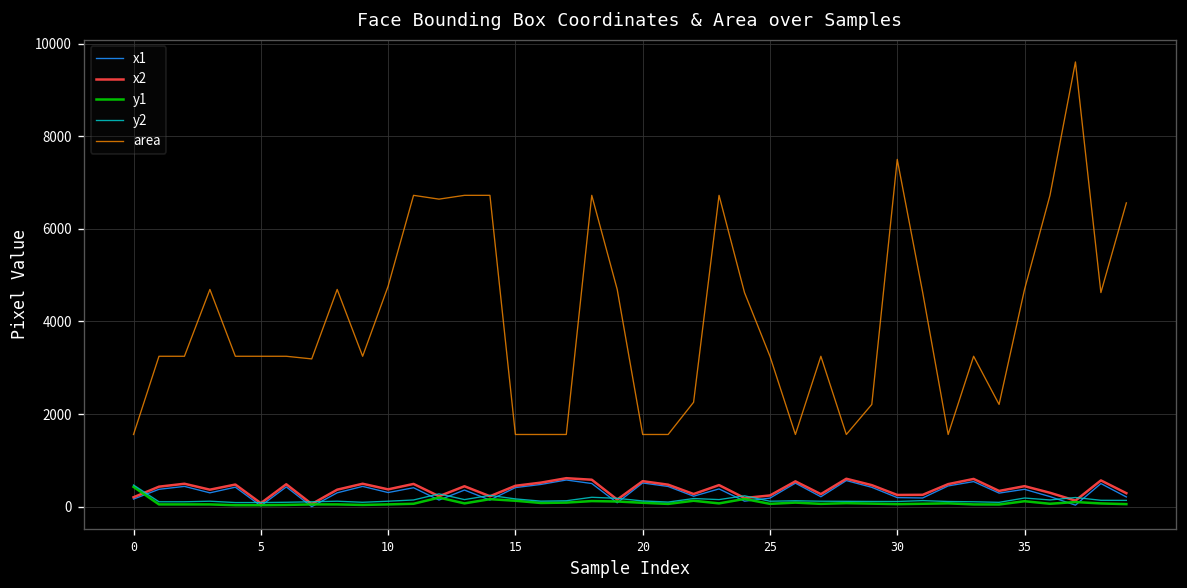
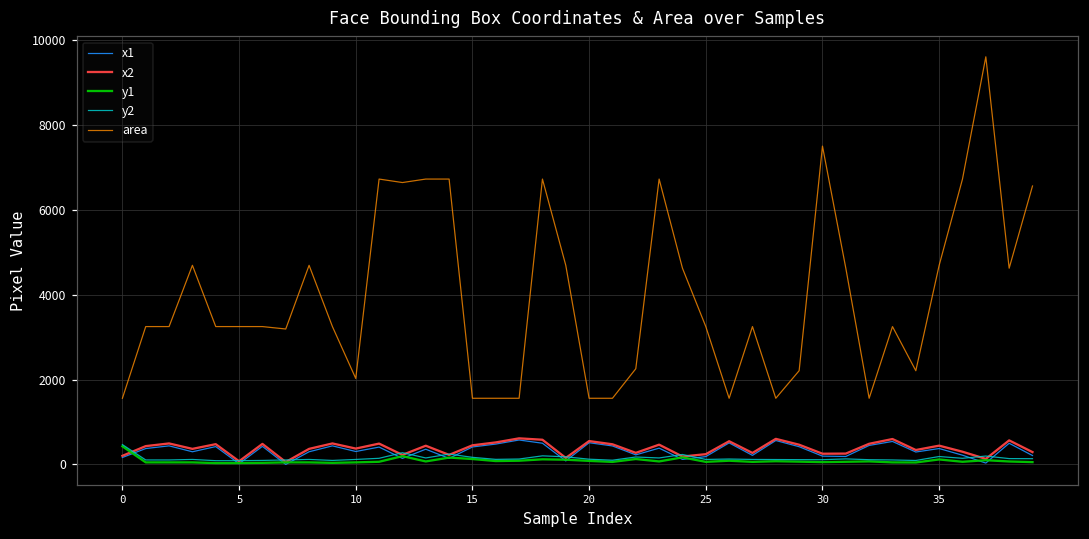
  {
    "x1": {
      "10": 300,
      "35": 400
    },
    "x2": {
      "10": 400,
      "35": 400
    },
    "y1": {
      "10": 100,
      "35": 100
    },
    "y2": {
      "10": 100,
      "35": 200
    },
    "area": {
      "0": 1600,
      "5": 3200,
-     "10": 4800,
+     "10": 2000,
      "15": 1600,
      "20": 1600,
      "25": 3200,
      "30": 7500,
      "35": 4700
    }
  }
